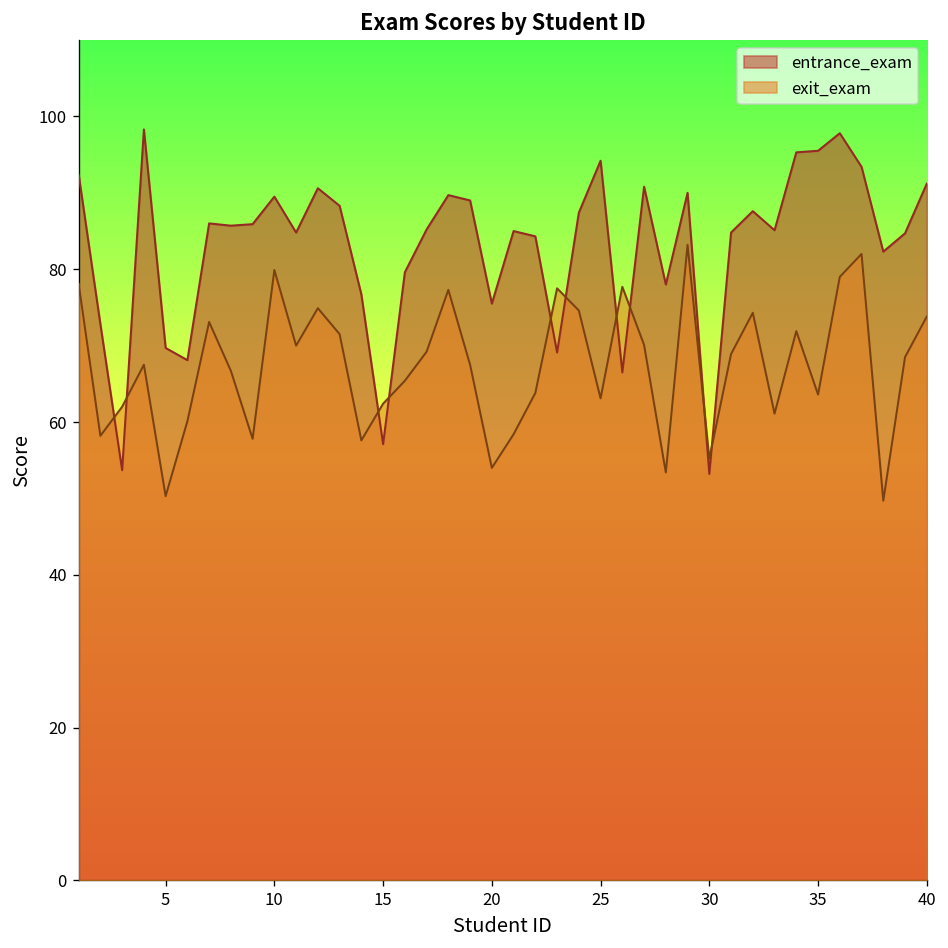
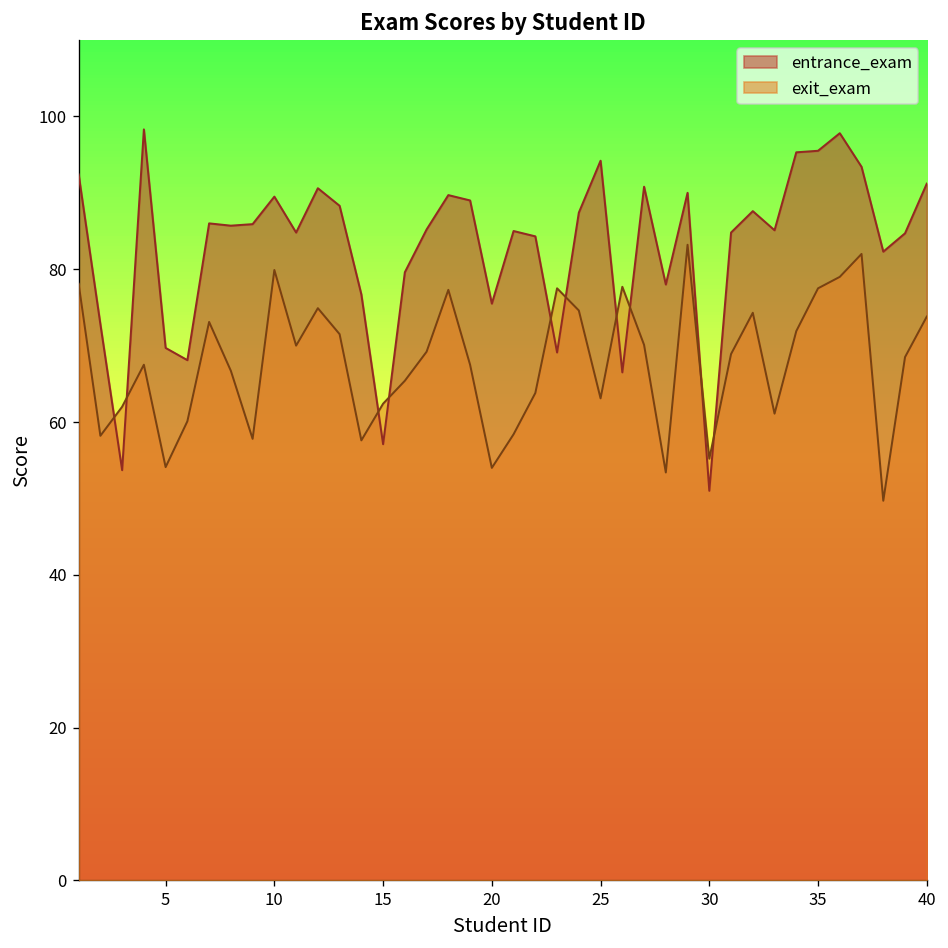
  {
    "entrance_exam": {
      "5": 70,
      "10": 90,
      "15": 57,
      "20": 76,
      "25": 94,
-     "30": 53,
+     "30": 51,
      "35": 96,
      "40": 91
    },
    "exit_exam": {
-     "5": 50,
+     "5": 54,
      "10": 80,
      "15": 62,
      "20": 54,
      "25": 63,
      "30": 55,
-     "35": 64,
+     "35": 78,
      "40": 74
    }
  }
